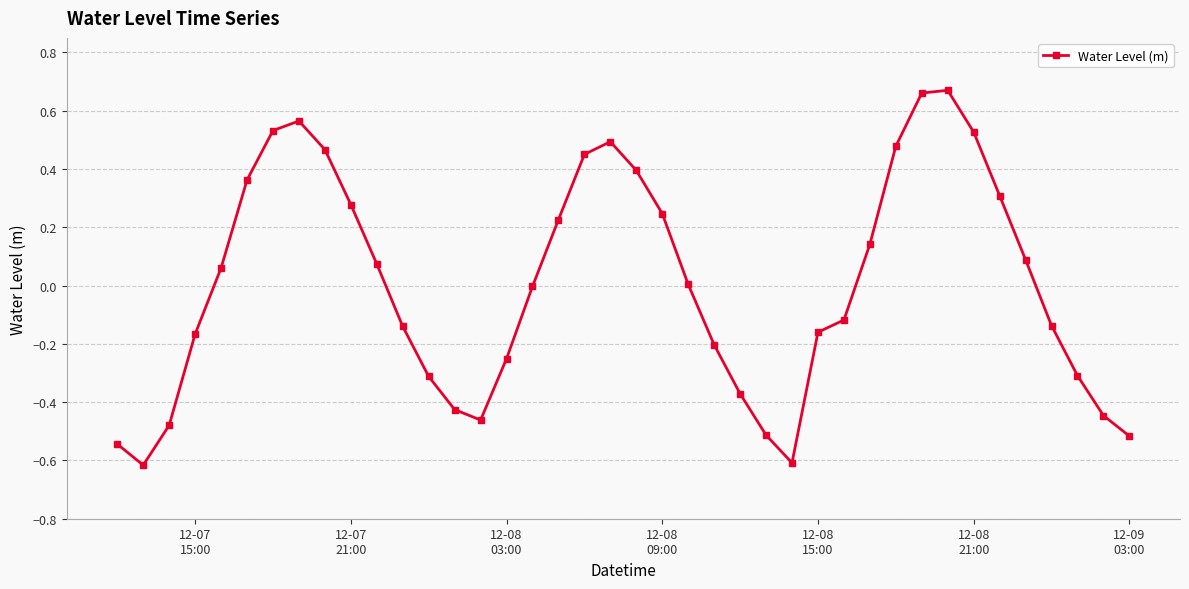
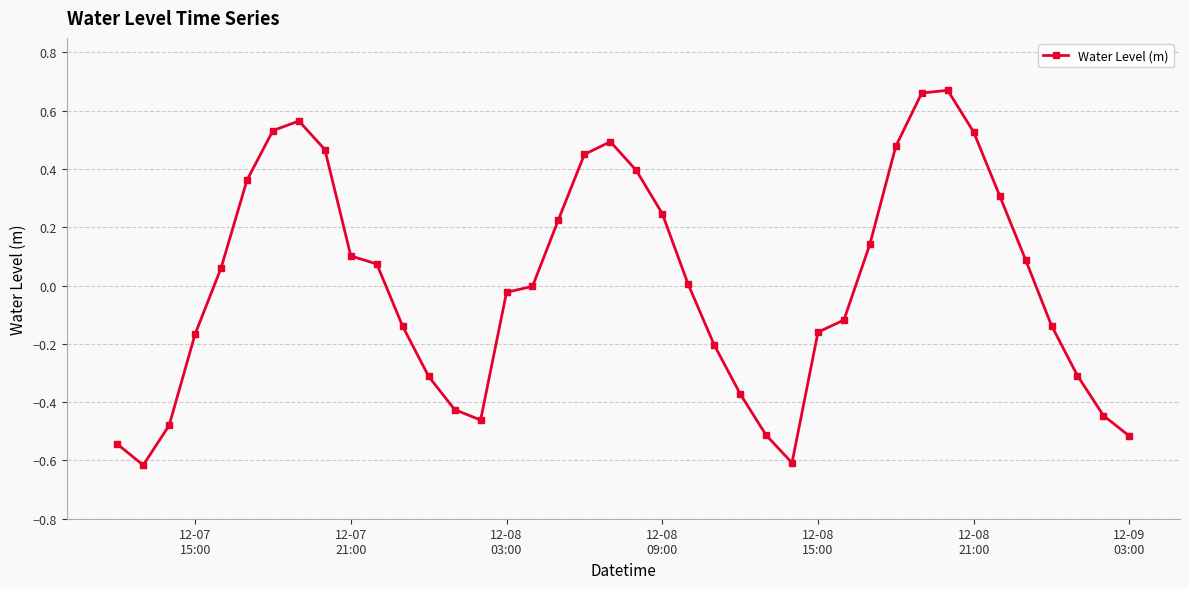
  {
    "12-07 15:00": -0.17,
-   "12-07 21:00": 0.28,
-   "12-08 03:00": -0.25,
+   "12-07 21:00": 0.10,
+   "12-08 03:00": -0.02,
    "12-08 09:00": 0.25,
    "12-08 15:00": -0.16,
    "12-08 21:00": 0.53,
    "12-09 03:00": -0.52
  }
